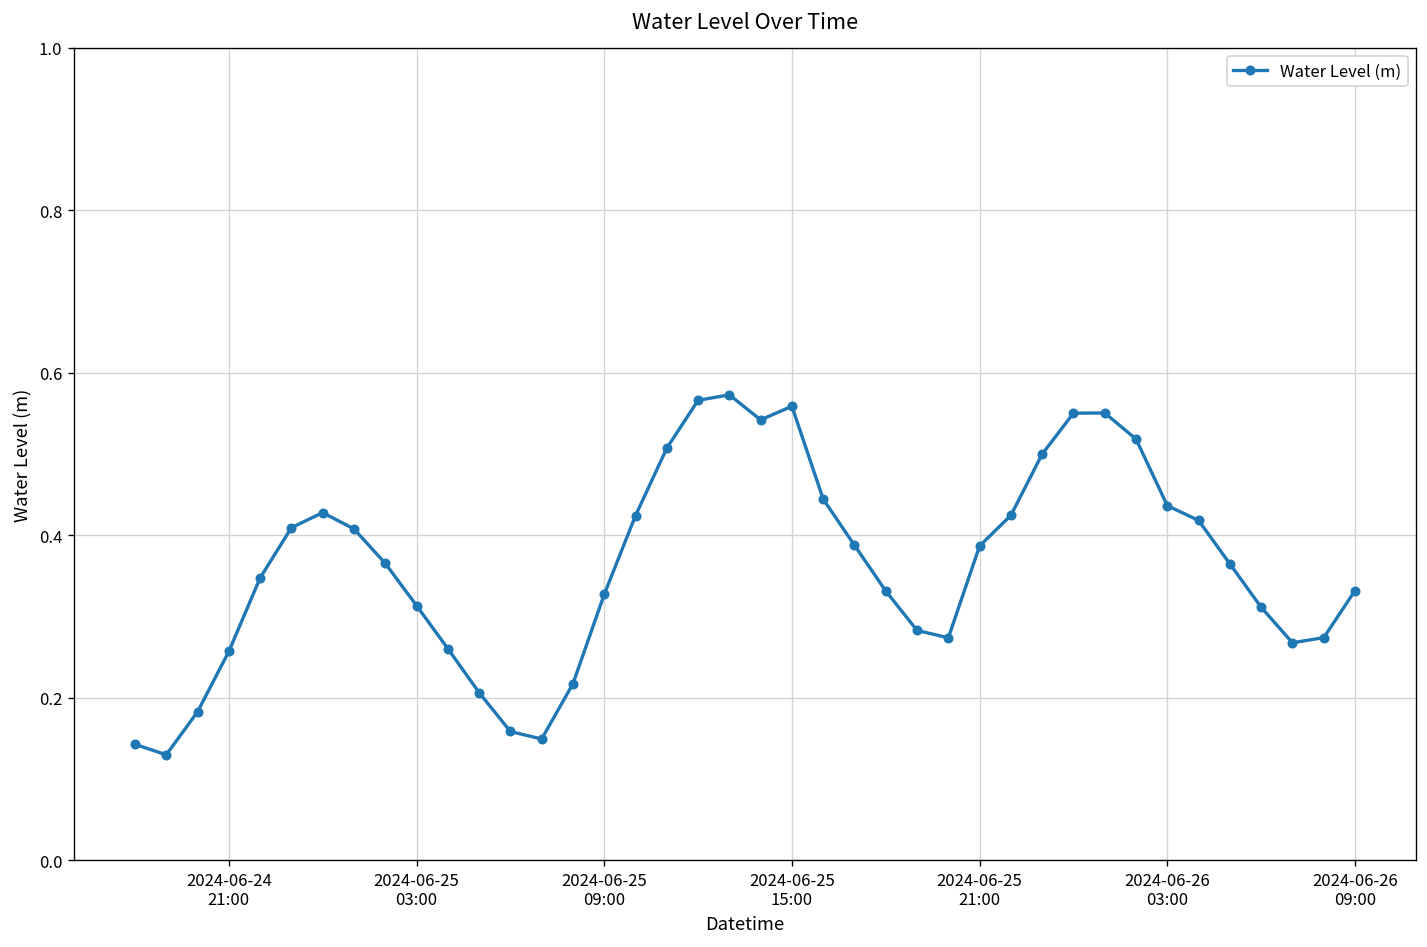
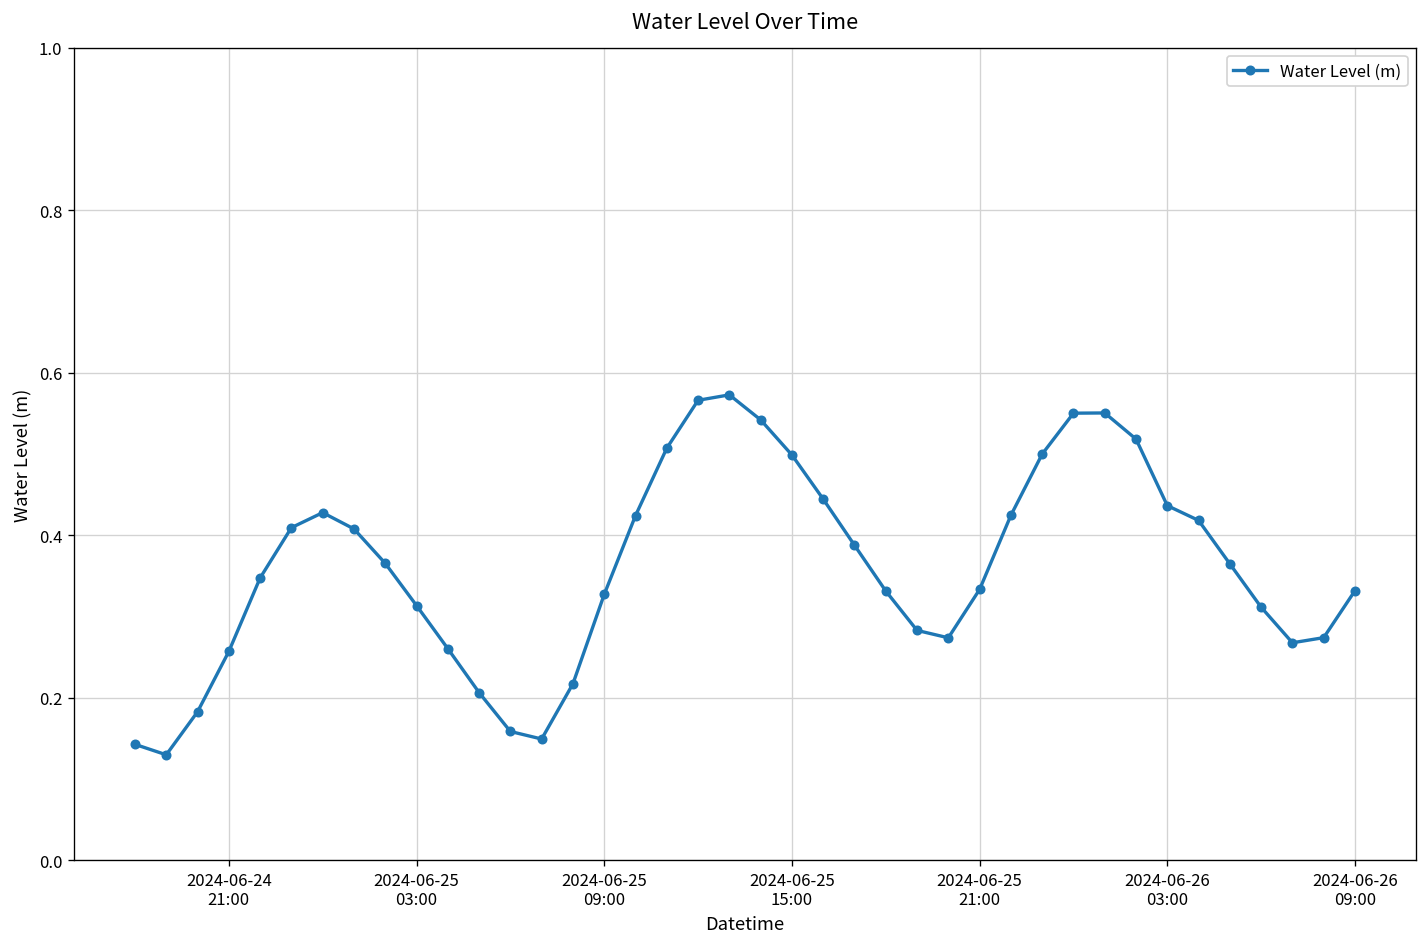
  {
    "2024-06-24 21:00": 0.26,
    "2024-06-25 03:00": 0.31,
    "2024-06-25 09:00": 0.33,
-   "2024-06-25 15:00": 0.56,
-   "2024-06-25 21:00": 0.39,
+   "2024-06-25 15:00": 0.50,
+   "2024-06-25 21:00": 0.33,
    "2024-06-26 03:00": 0.44,
    "2024-06-26 09:00": 0.33
  }
